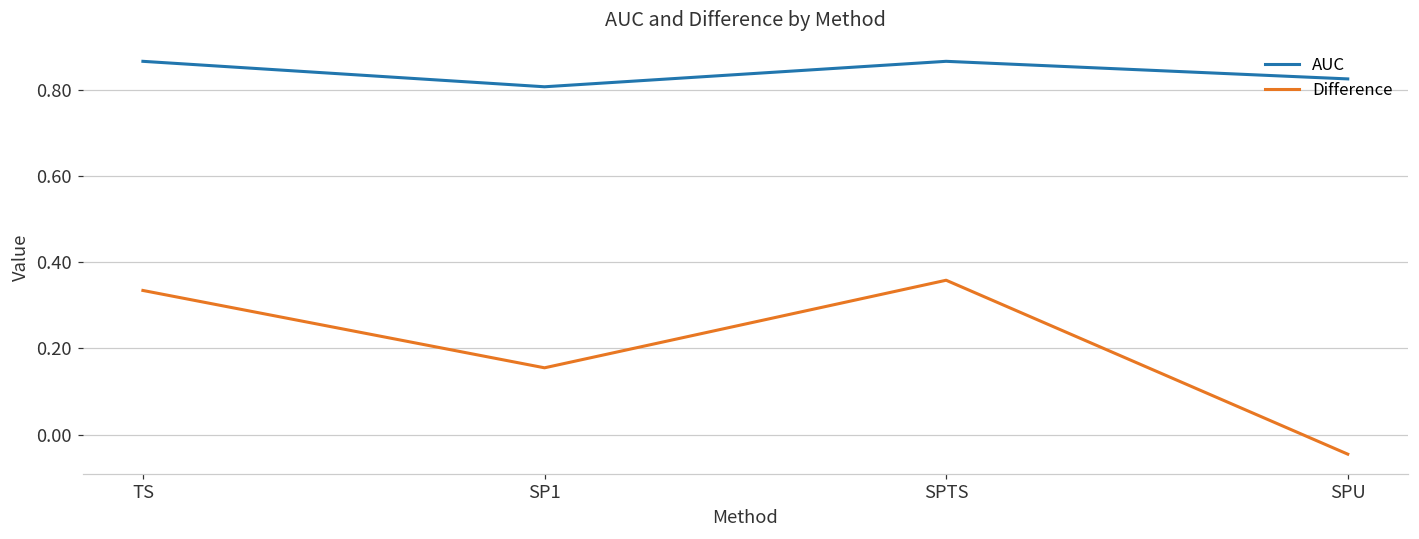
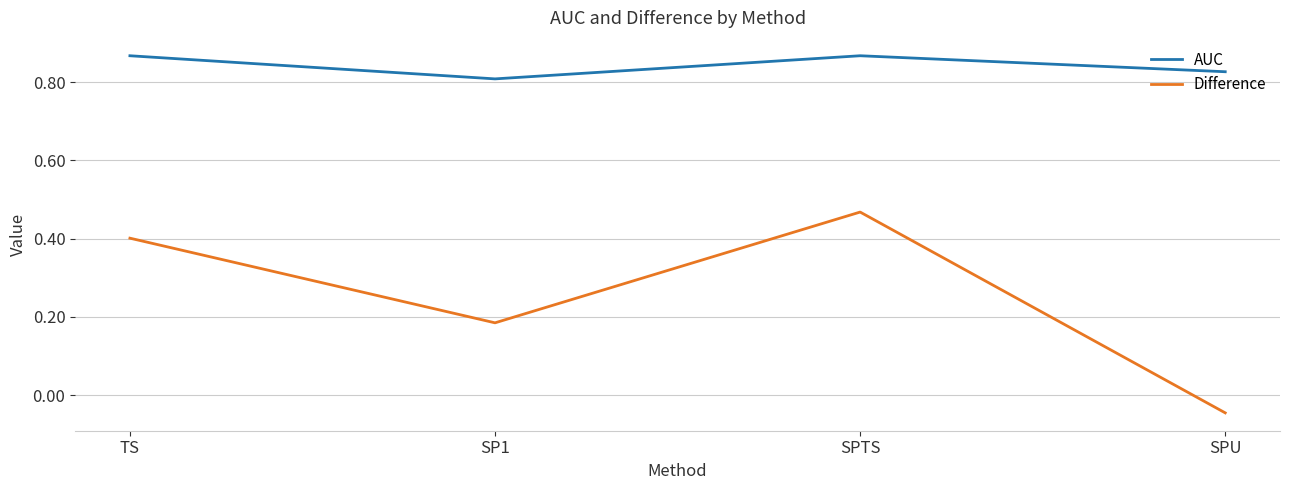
  {
    "AUC": {
      "TS": 0.87,
      "SP1": 0.81,
      "SPTS": 0.87,
      "SPU": 0.83
    },
    "Difference": {
-     "TS": 0.33,
-     "SP1": 0.16,
-     "SPTS": 0.36,
+     "TS": 0.40,
+     "SP1": 0.18,
+     "SPTS": 0.47,
      "SPU": -0.05
    }
  }
